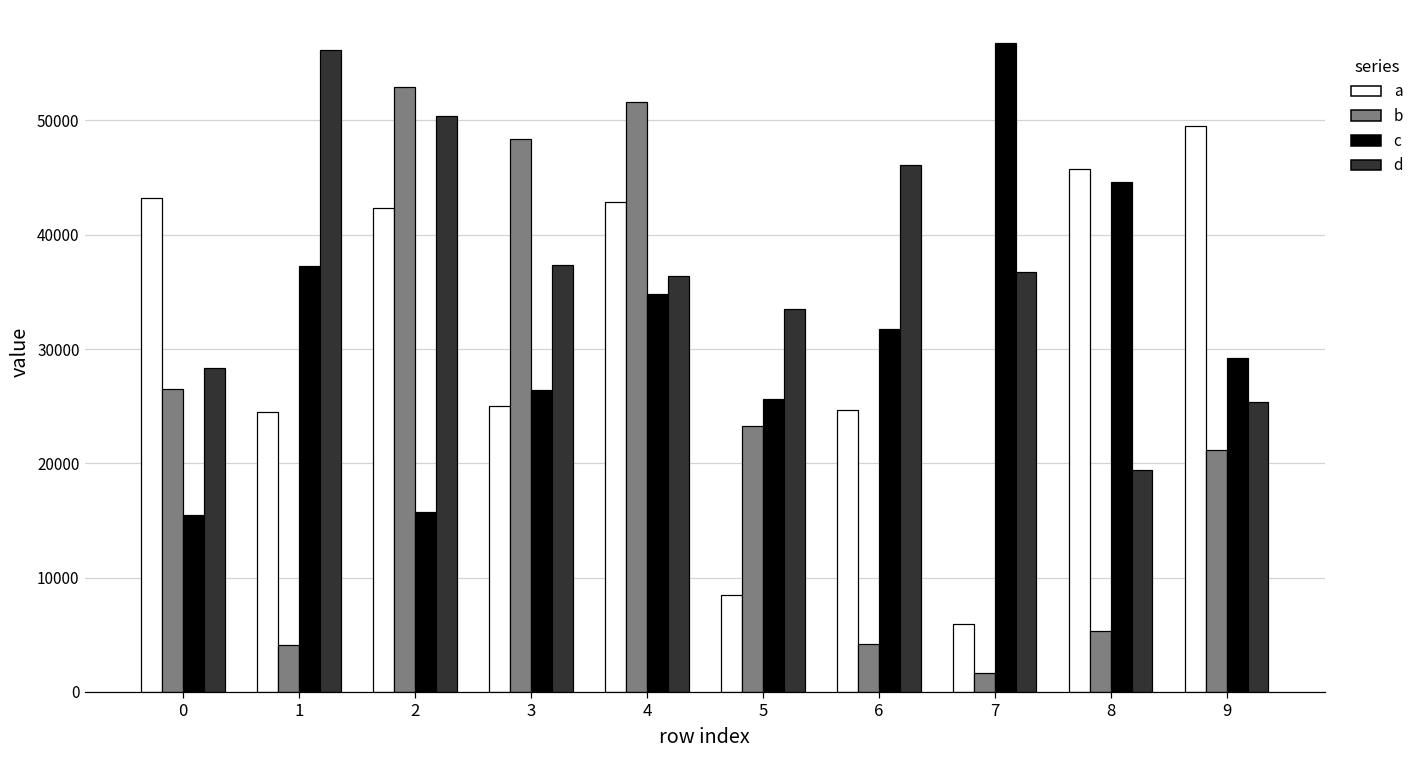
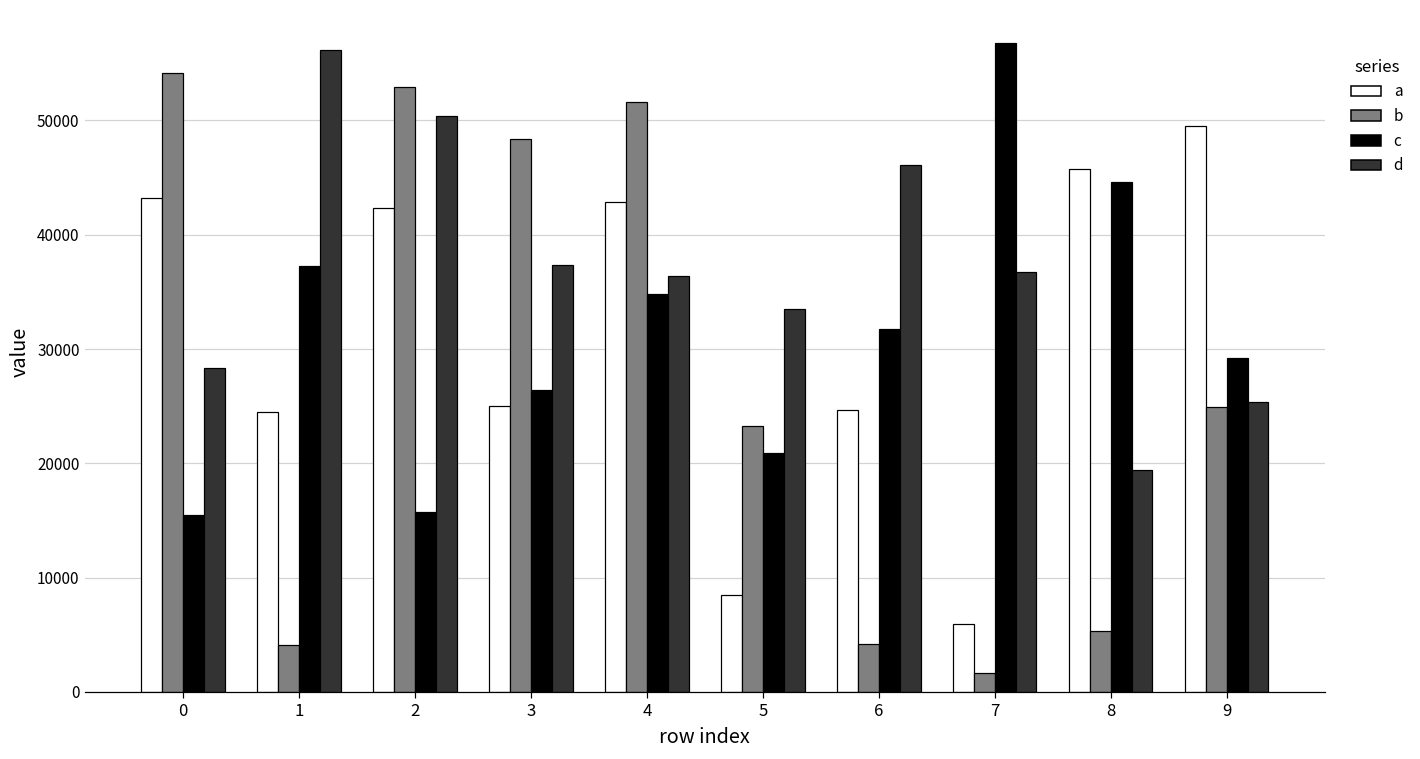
  {
    "a": {
      "0": 43200,
      "1": 24500,
      "2": 42400,
      "3": 25100,
      "4": 42900,
      "5": 8500,
      "6": 24600,
      "7": 6000,
      "8": 45800,
      "9": 49500
    },
    "b": {
-     "0": 26500,
+     "0": 54100,
      "1": 4100,
      "2": 52900,
      "3": 48400,
      "4": 51600,
      "5": 23200,
      "6": 4200,
      "7": 1700,
      "8": 5400,
-     "9": 21100
+     "9": 24900
    },
    "c": {
      "0": 15500,
      "1": 37300,
      "2": 15700,
      "3": 26400,
      "4": 34800,
-     "5": 25600,
+     "5": 20900,
      "6": 31700,
      "7": 56700,
      "8": 44700,
      "9": 29200
    },
    "d": {
      "0": 28300,
      "1": 56100,
      "2": 50400,
      "3": 37300,
      "4": 36400,
      "5": 33500,
      "6": 46100,
      "7": 36700,
      "8": 19400,
      "9": 25300
    }
  }
